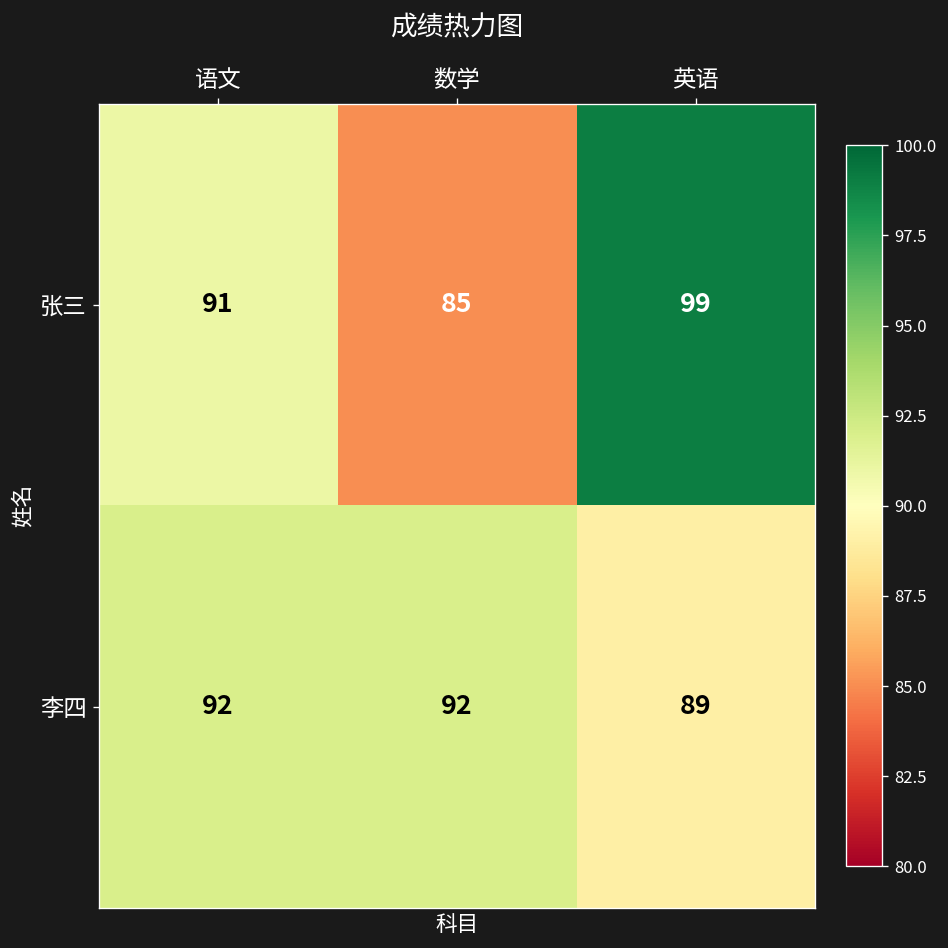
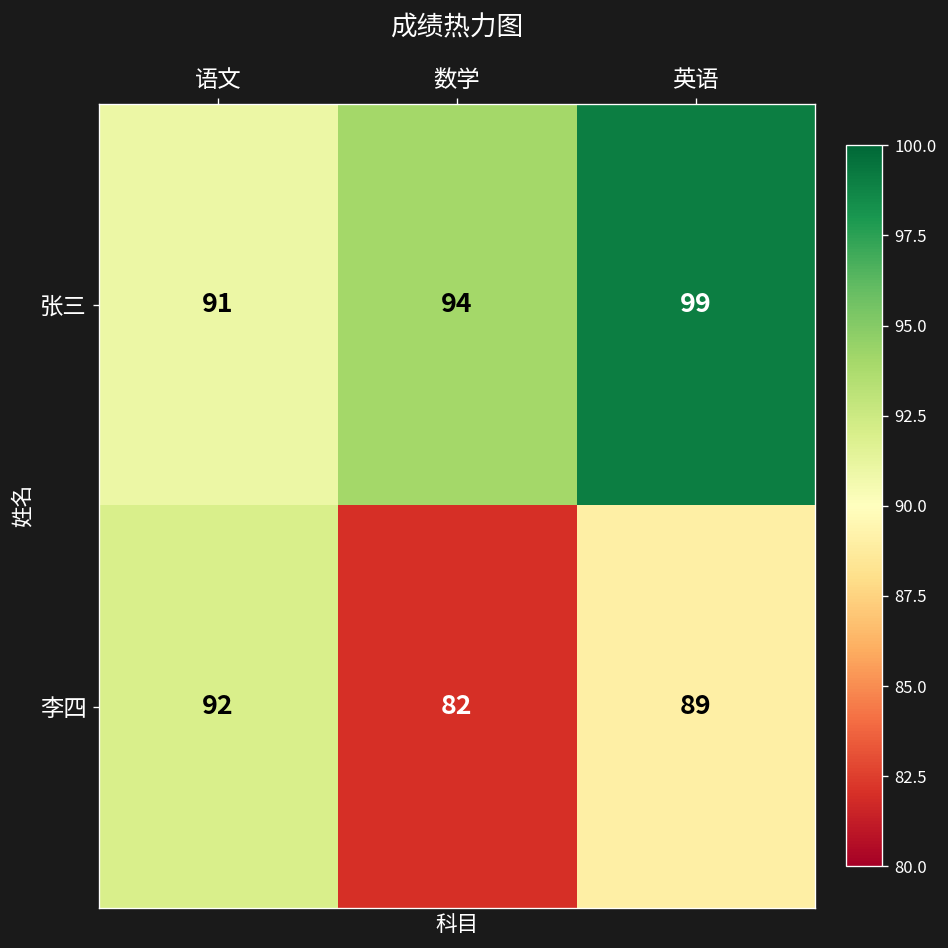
  {
    "张三": {
      "语文": 91,
-     "数学": 85,
+     "数学": 94,
      "英语": 99
    },
    "李四": {
      "语文": 92,
-     "数学": 92,
+     "数学": 82,
      "英语": 89
    }
  }
